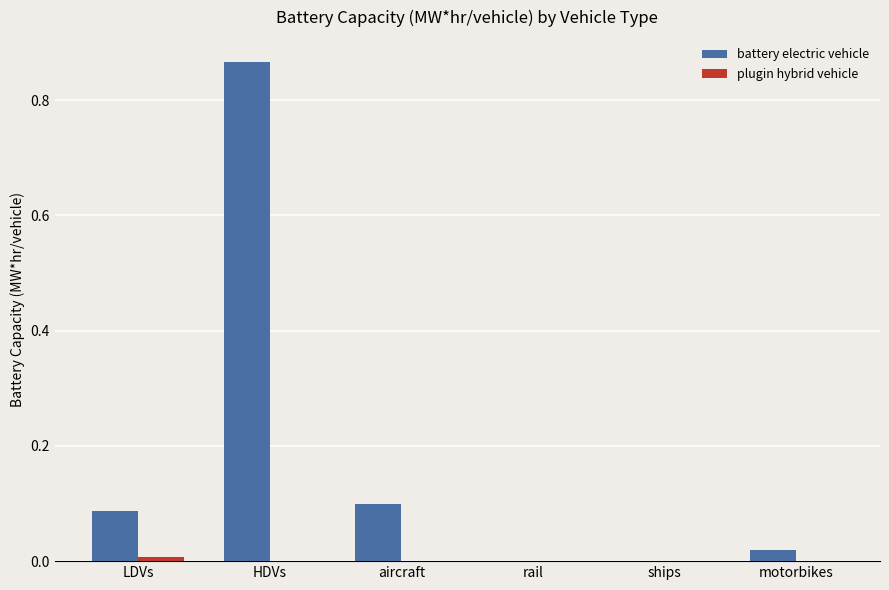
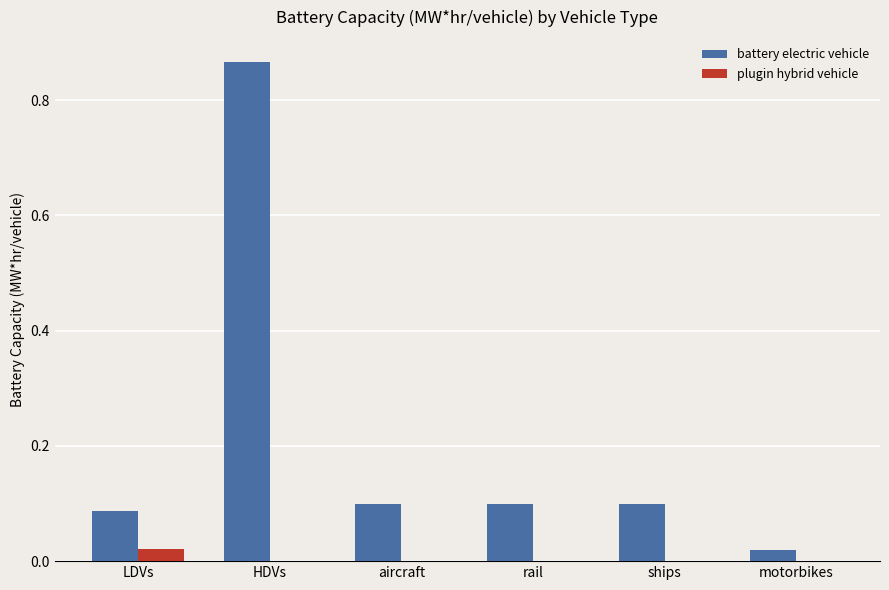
  {
    "battery electric vehicle": {
      "LDVs": 0.09,
      "HDVs": 0.87,
      "aircraft": 0.1,
-     "rail": 0.0,
-     "ships": 0.0,
+     "rail": 0.1,
+     "ships": 0.1,
      "motorbikes": 0.02
    },
    "plugin hybrid vehicle": {
-     "LDVs": 0.01,
+     "LDVs": 0.02,
      "HDVs": 0.00,
      "aircraft": 0.00,
      "rail": 0.00,
      "ships": 0.00,
      "motorbikes": 0.00
    }
  }
